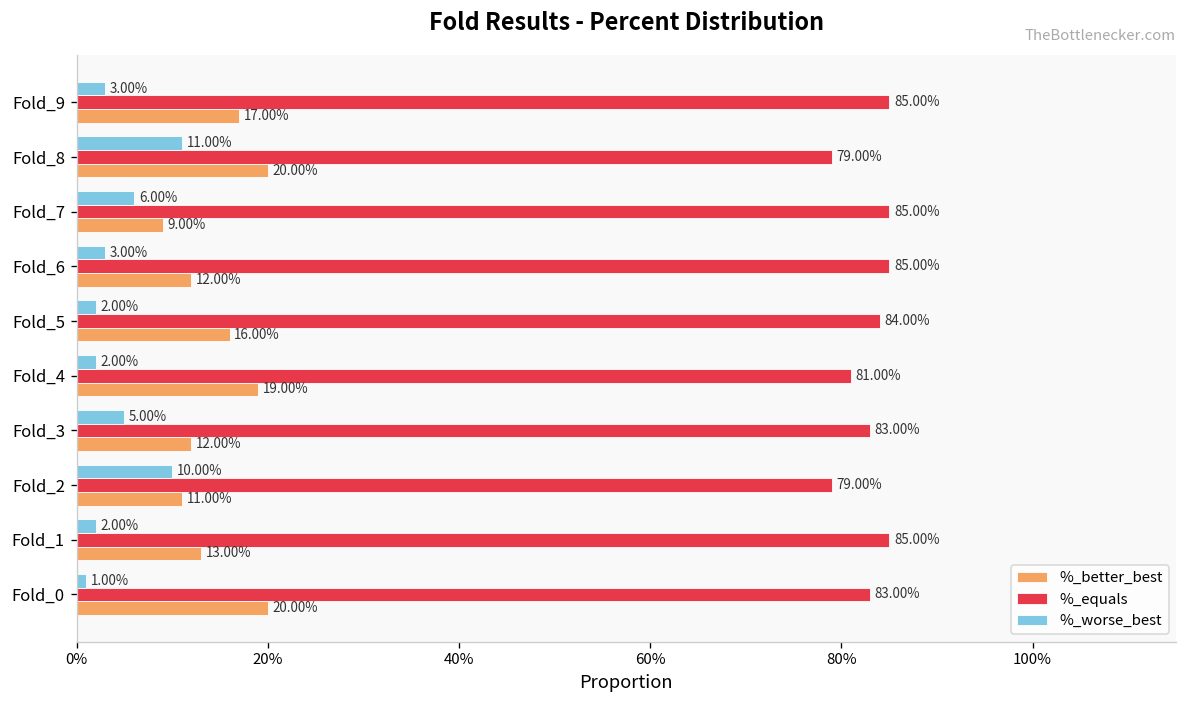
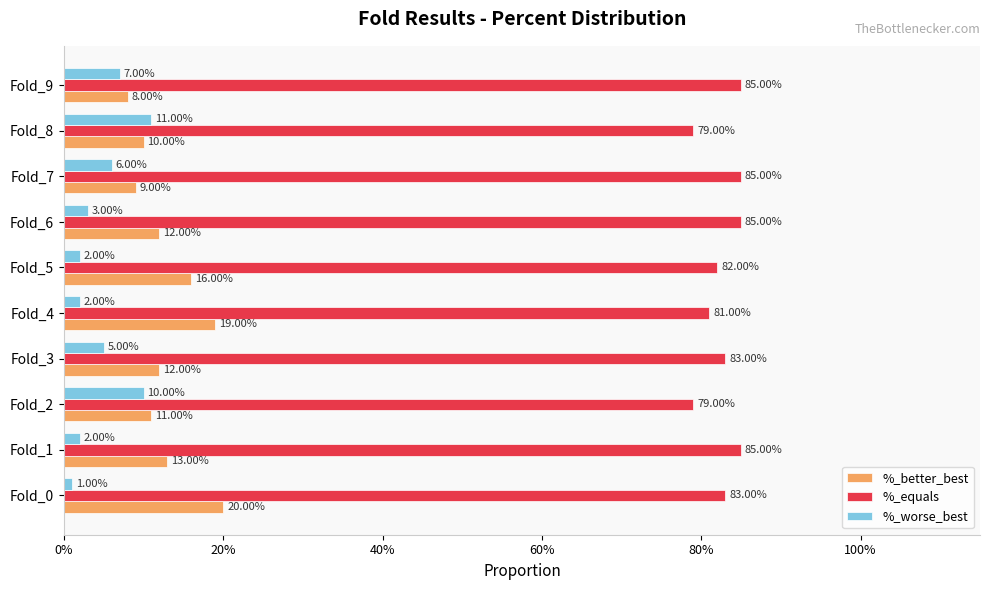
  {
    "%_better_best": {
-     "Fold_9": "17.00%",
-     "Fold_8": "20.00%",
+     "Fold_9": "8.00%",
+     "Fold_8": "10.00%",
      "Fold_7": "9.00%",
      "Fold_6": "12.00%",
      "Fold_5": "16.00%",
      "Fold_4": "19.00%",
      "Fold_3": "12.00%",
      "Fold_2": "11.00%",
      "Fold_1": "13.00%",
      "Fold_0": "20.00%"
    },
    "%_equals": {
      "Fold_9": "85.00%",
      "Fold_8": "79.00%",
      "Fold_7": "85.00%",
      "Fold_6": "85.00%",
-     "Fold_5": "84.00%",
+     "Fold_5": "82.00%",
      "Fold_4": "81.00%",
      "Fold_3": "83.00%",
      "Fold_2": "79.00%",
      "Fold_1": "85.00%",
      "Fold_0": "83.00%"
    },
    "%_worse_best": {
-     "Fold_9": "3.00%",
+     "Fold_9": "7.00%",
      "Fold_8": "11.00%",
      "Fold_7": "6.00%",
      "Fold_6": "3.00%",
      "Fold_5": "2.00%",
      "Fold_4": "2.00%",
      "Fold_3": "5.00%",
      "Fold_2": "10.00%",
      "Fold_1": "2.00%",
      "Fold_0": "1.00%"
    }
  }
